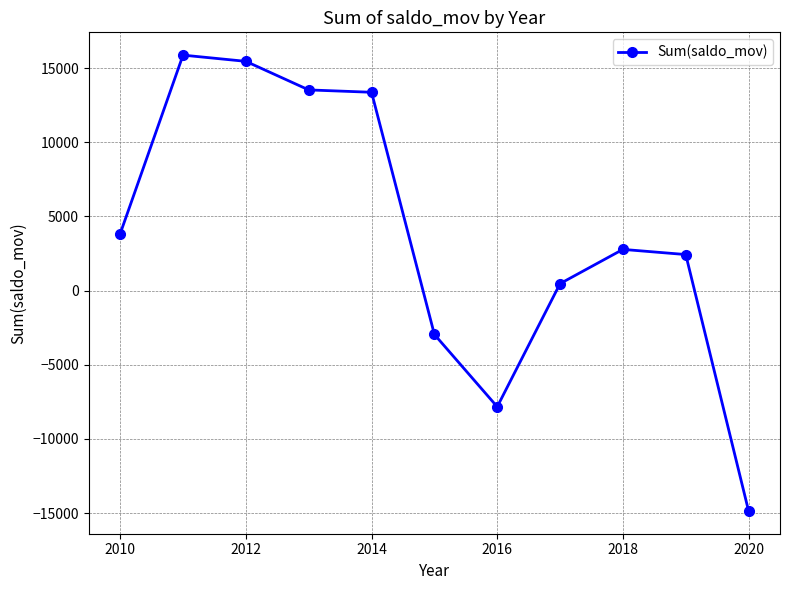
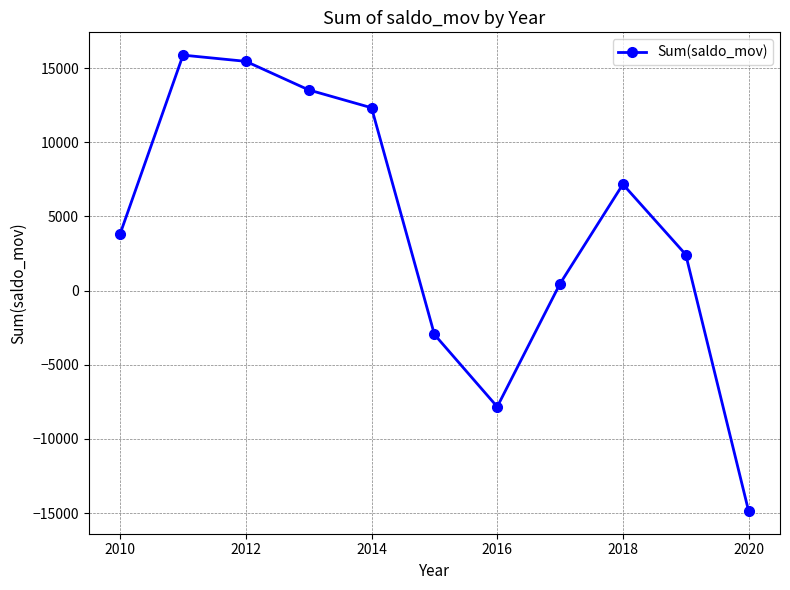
  {
    "2010": 3800,
    "2012": 15500,
-   "2014": 13400,
+   "2014": 12300,
    "2016": -7800,
-   "2018": 2800,
+   "2018": 7200,
    "2020": -14900
  }
